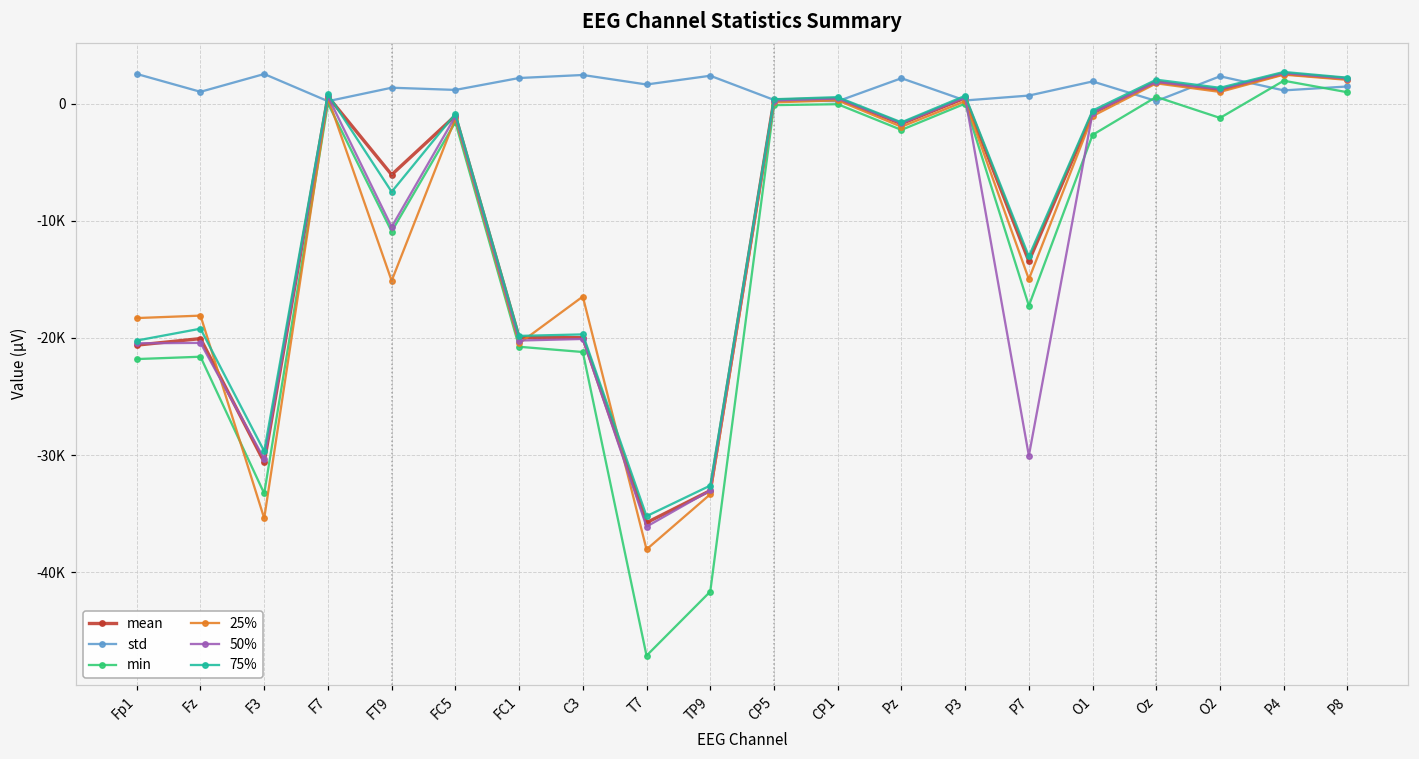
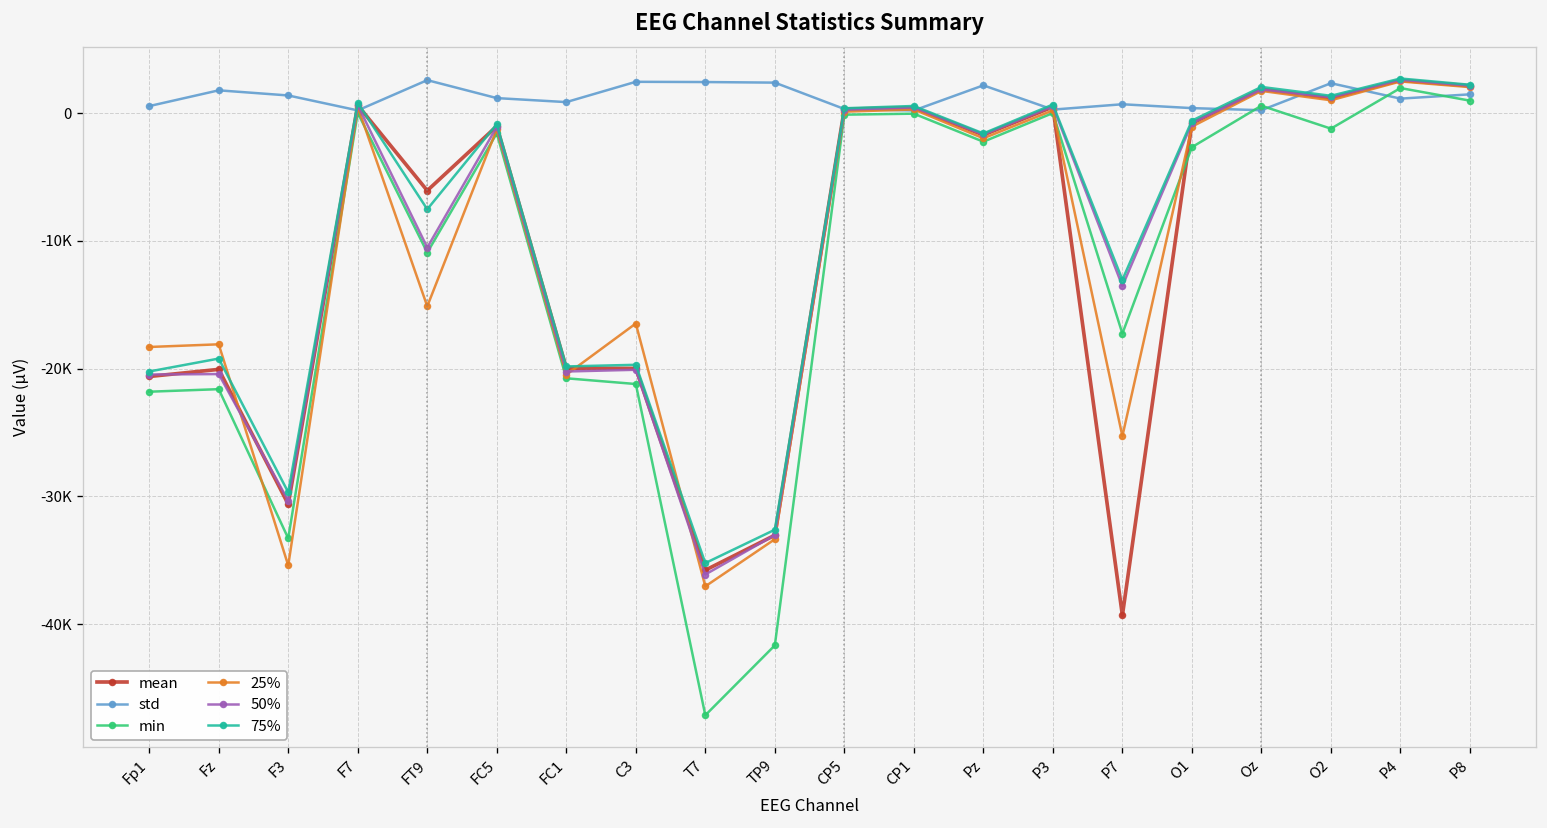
  {
    "mean": {
      "Fz": -20100,
      "F3": -30600,
      "FT9": -6100,
      "T7": -35800,
-     "P7": -13500
+     "P7": -39300
    },
    "std": {
-     "Fp1": 2500,
-     "Fz": 1000,
-     "F3": 2500,
-     "FT9": 1400,
+     "Fp1": 500,
+     "Fz": 1800,
+     "F3": 1400,
+     "FT9": 2600,
      "FC5": 1200,
-     "FC1": 2200,
+     "FC1": 900,
      "C3": 2400,
-     "T7": 1600,
+     "T7": 2400,
      "TP9": 2400,
      "Pz": 2200,
      "P7": 700,
-     "O1": 1900,
+     "O1": 400,
      "Oz": 200,
      "O2": 2300,
      "P4": 1100,
      "P8": 1500
    },
    "25%": {
      "Fp1": -18300,
      "Fz": -18100,
      "F3": -35400,
      "FT9": -15100,
      "FC1": -20500,
      "C3": -16500,
-     "T7": -38100,
+     "T7": -37000,
      "TP9": -33400,
      "Pz": -2000,
-     "P7": -15000,
+     "P7": -25300,
      "O1": -1100
    },
    "50%": {
      "Fz": -20400,
      "F3": -30300,
      "FT9": -10500,
      "FC1": -20200,
      "T7": -36100,
-     "P7": -30100
+     "P7": -13500
    }
  }
